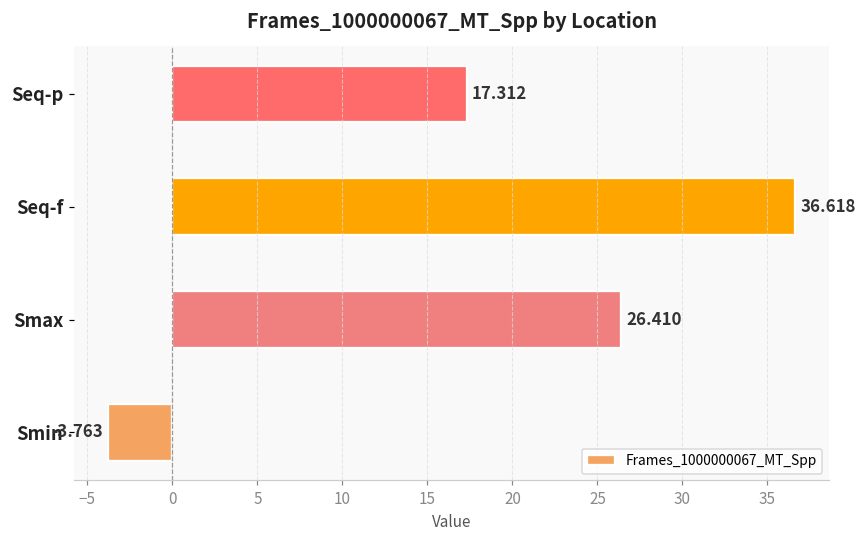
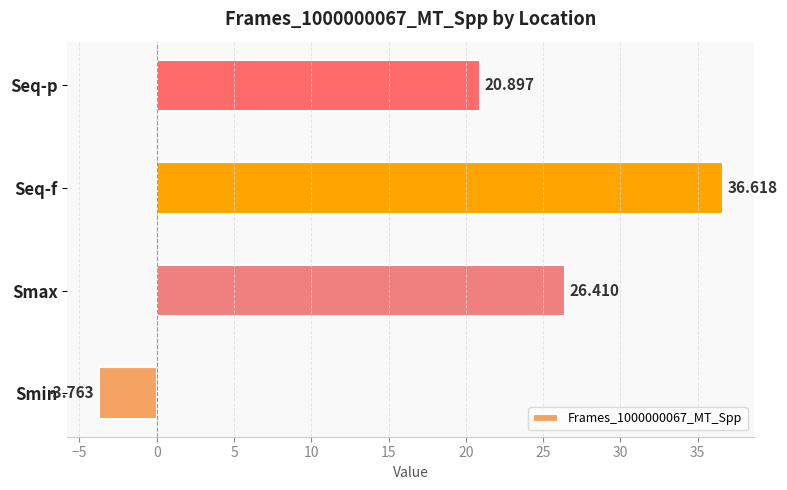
  {
-   "Seq-p": 17.312,
+   "Seq-p": 20.897,
    "Seq-f": 36.618,
    "Smax": 26.410,
    "Smin": -3.763
  }
